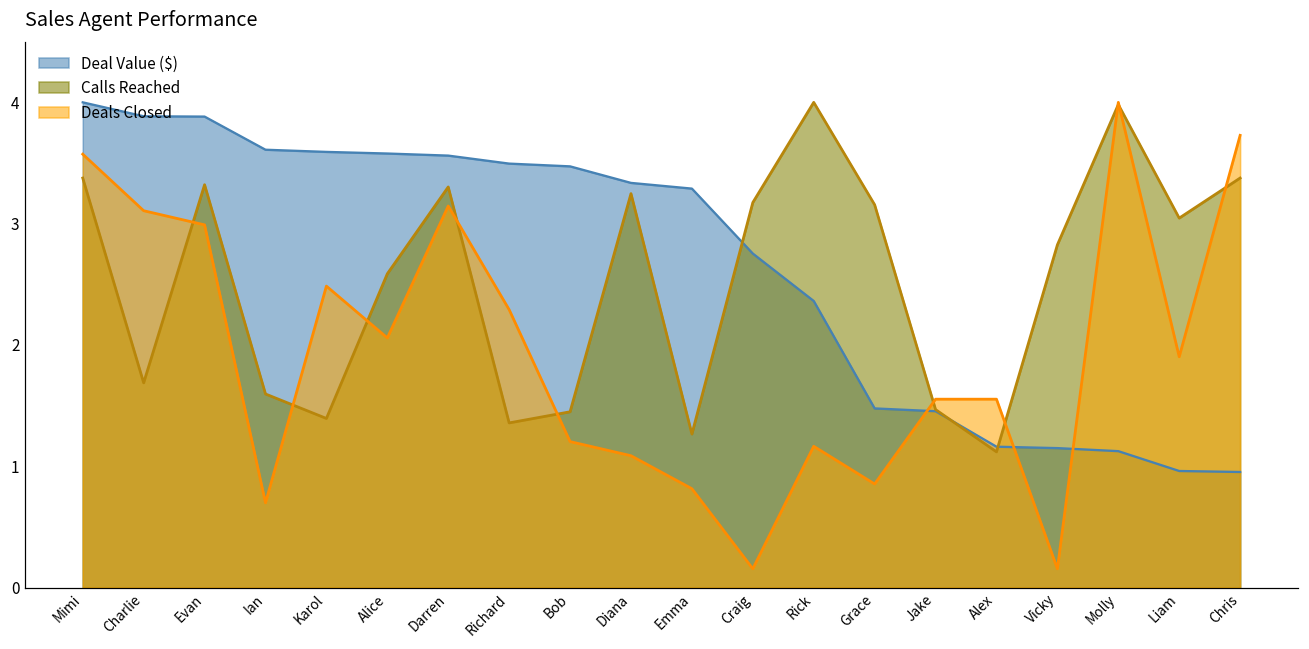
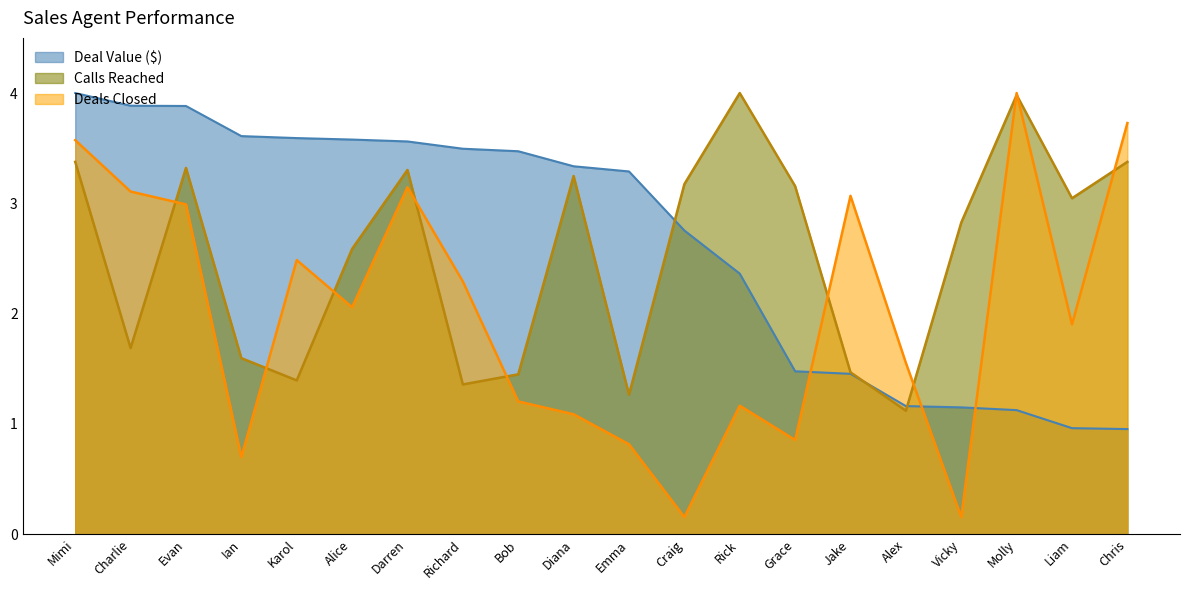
  {
    "Deal Value ($)": {
      "Mimi": 4.00,
      "Charlie": 3.89,
      "Evan": 3.88,
      "Ian": 3.61,
      "Karol": 3.59,
      "Alice": 3.58,
      "Darren": 3.56,
      "Richard": 3.50,
      "Bob": 3.47,
      "Diana": 3.34,
      "Emma": 3.29,
      "Craig": 2.75,
      "Rick": 2.36,
      "Grace": 1.48,
      "Alex": 1.16,
      "Vicky": 1.15,
      "Molly": 1.12,
      "Liam": 0.96,
      "Chris": 0.95
    },
    "Calls Reached": {
      "Mimi": 3.38,
      "Charlie": 1.69,
      "Evan": 3.32,
      "Ian": 1.60,
      "Karol": 1.39,
      "Alice": 2.59,
      "Darren": 3.30,
      "Richard": 1.36,
      "Bob": 1.45,
      "Diana": 3.25,
      "Emma": 1.27,
      "Craig": 3.17,
      "Rick": 4.00,
      "Grace": 3.16,
      "Alex": 1.12,
      "Vicky": 2.83,
      "Liam": 3.05,
      "Chris": 3.38
    },
    "Deals Closed": {
      "Mimi": 3.57,
      "Charlie": 3.11,
      "Evan": 2.99,
      "Ian": 0.70,
      "Karol": 2.49,
      "Alice": 2.06,
      "Darren": 3.15,
      "Richard": 2.29,
      "Bob": 1.20,
      "Diana": 1.09,
      "Emma": 0.82,
      "Craig": 0.16,
      "Rick": 1.17,
      "Grace": 0.85,
-     "Jake": 1.55,
+     "Jake": 3.07,
      "Alex": 1.55,
      "Vicky": 0.16,
      "Liam": 1.90,
      "Chris": 3.73
    }
  }
